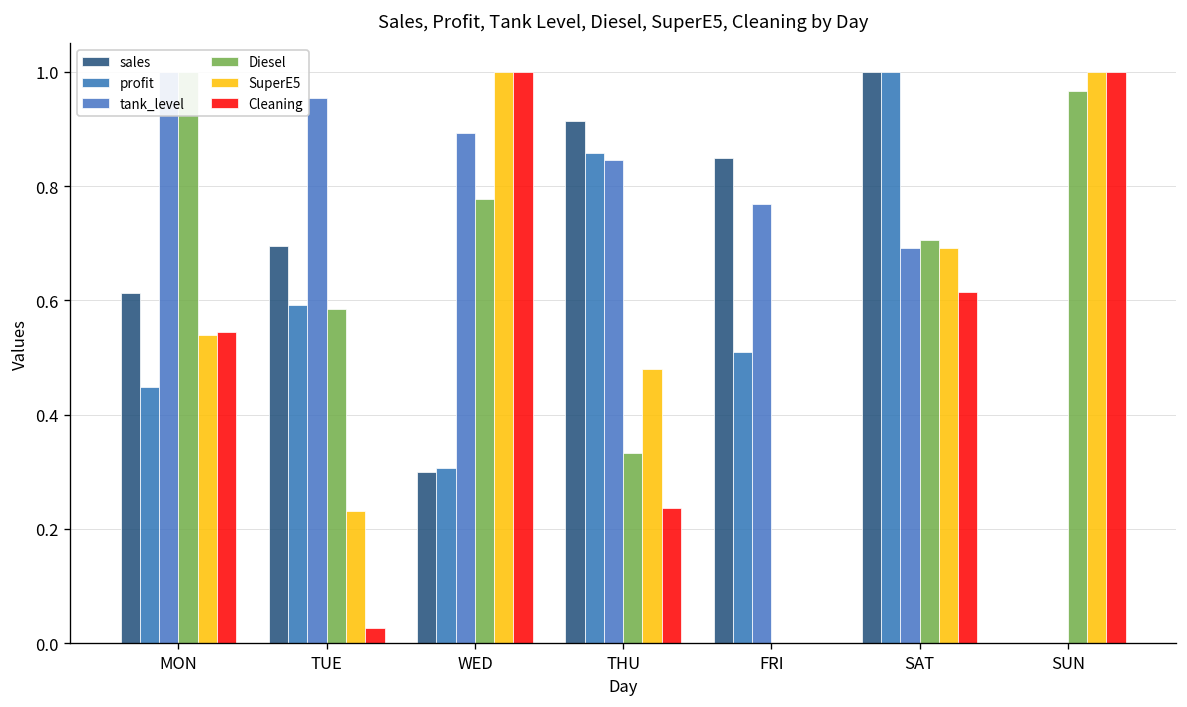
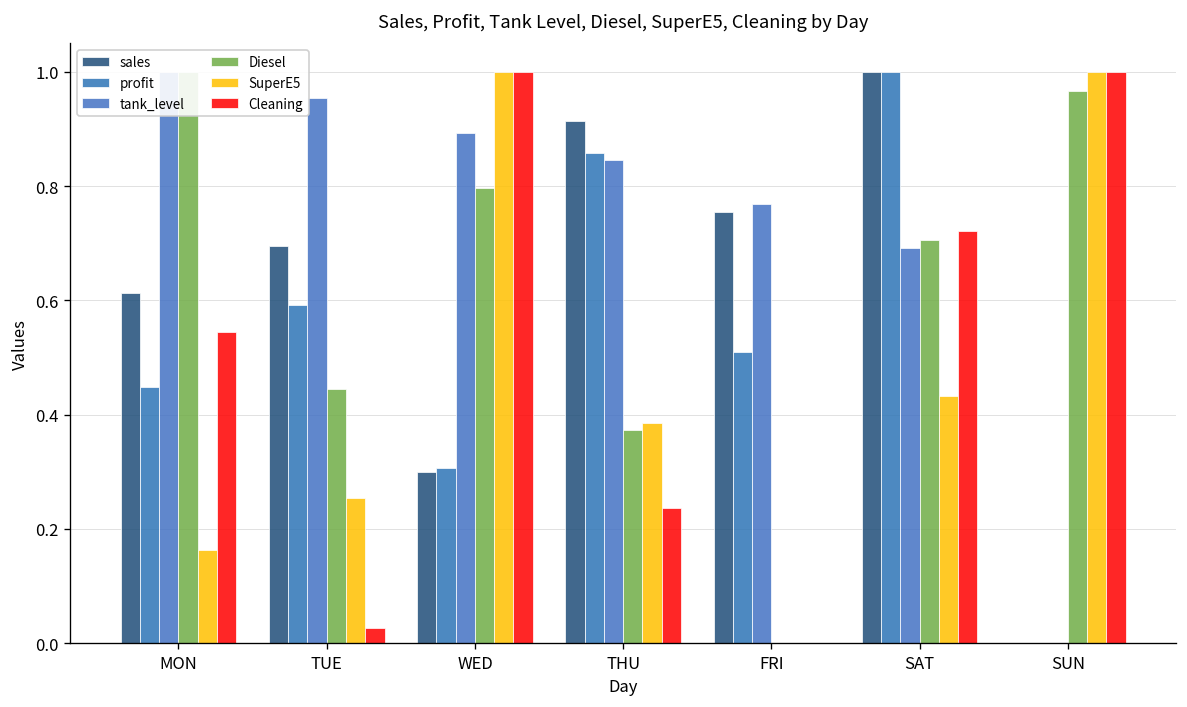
  {
    "sales": {
      "MON": 0.61,
      "TUE": 0.70,
      "WED": 0.30,
      "THU": 0.91,
-     "FRI": 0.85,
+     "FRI": 0.75,
      "SAT": 1.00,
      "SUN": 0.00
    },
    "Diesel": {
-     "TUE": 0.58,
-     "WED": 0.78,
-     "THU": 0.33,
+     "TUE": 0.44,
+     "WED": 0.80,
+     "THU": 0.37,
      "FRI": 0.00,
      "SAT": 0.71,
      "SUN": 0.97
    },
    "SuperE5": {
-     "MON": 0.54,
-     "TUE": 0.23,
+     "MON": 0.16,
+     "TUE": 0.25,
      "WED": 1.00,
-     "THU": 0.48,
+     "THU": 0.38,
      "FRI": 0.00,
-     "SAT": 0.69,
+     "SAT": 0.43,
      "SUN": 1.00
    },
    "Cleaning": {
      "MON": 0.54,
      "TUE": 0.03,
      "WED": 1.00,
      "THU": 0.24,
      "FRI": 0.00,
-     "SAT": 0.61,
+     "SAT": 0.72,
      "SUN": 1.00
    }
  }
